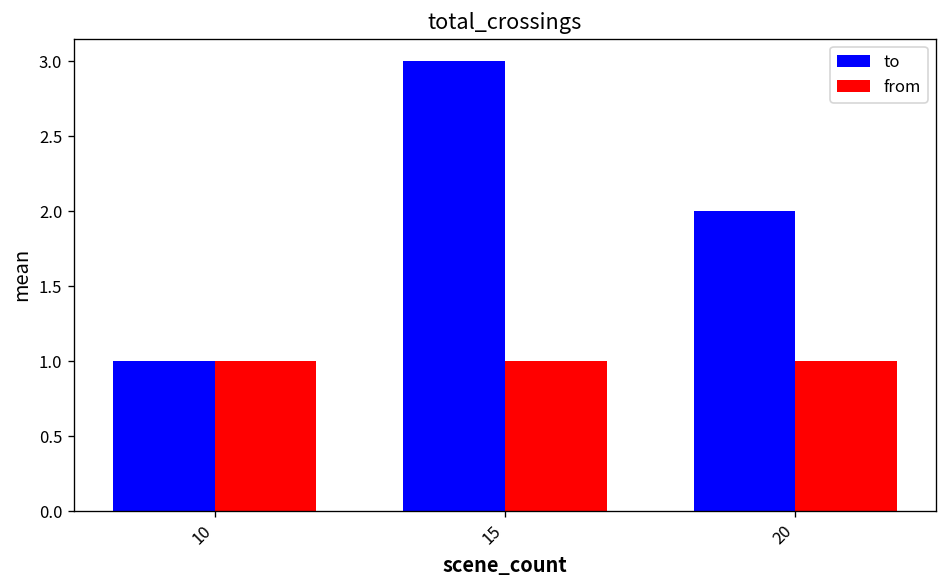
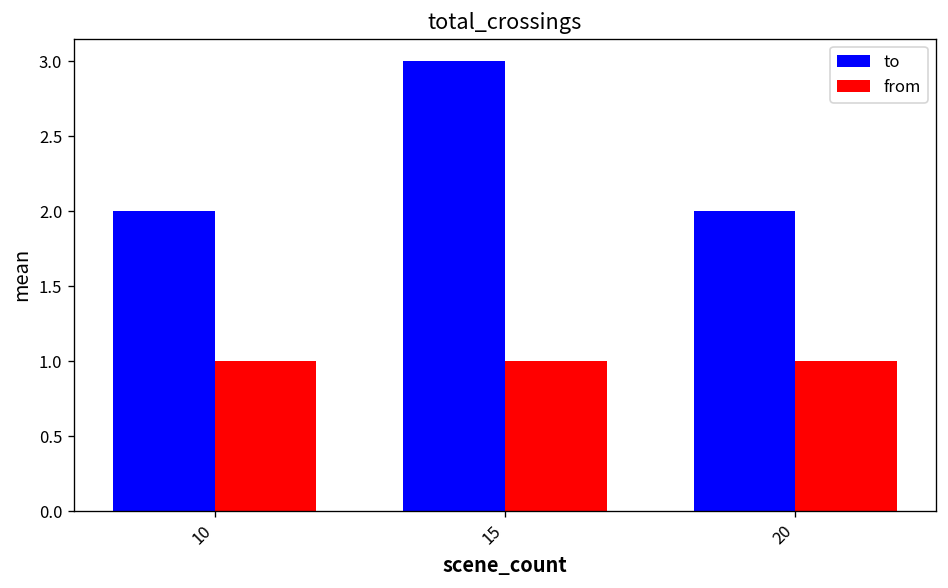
  {
    "to": {
-     "10": 1,
+     "10": 2,
      "15": 3,
      "20": 2
    },
    "from": {
      "10": 1,
      "15": 1,
      "20": 1
    }
  }
